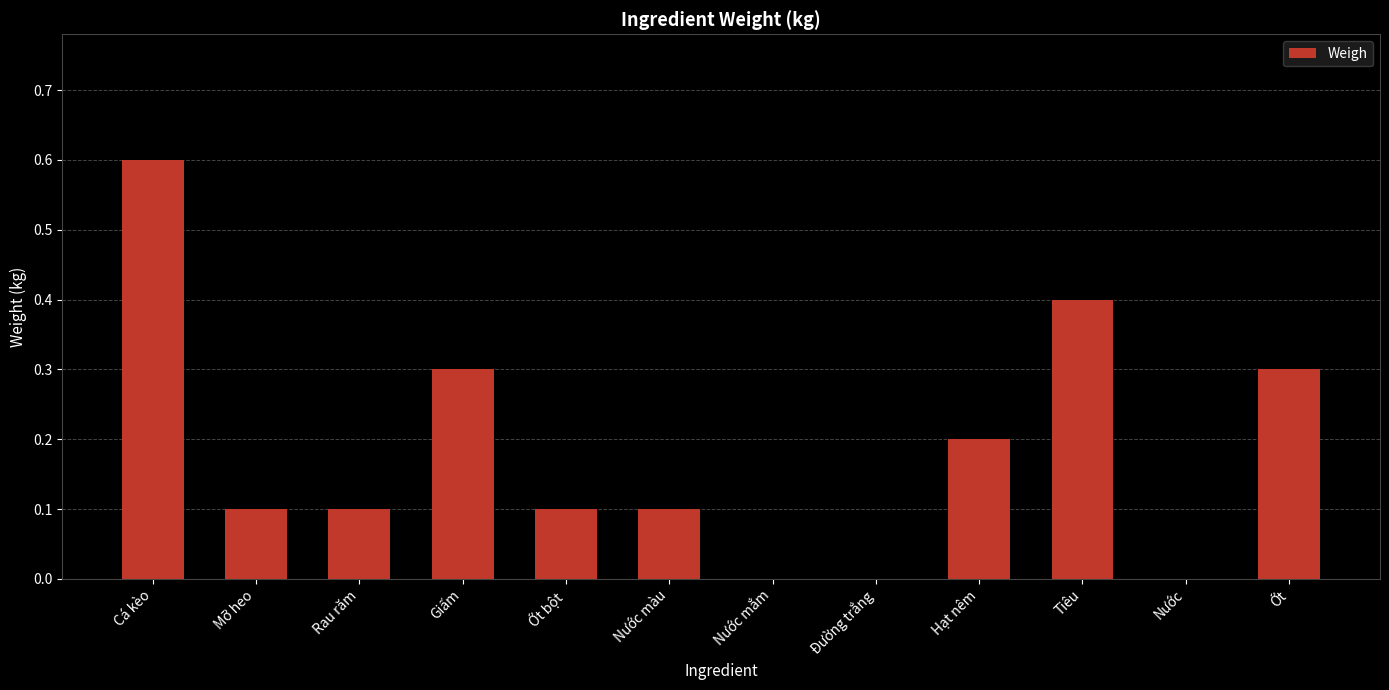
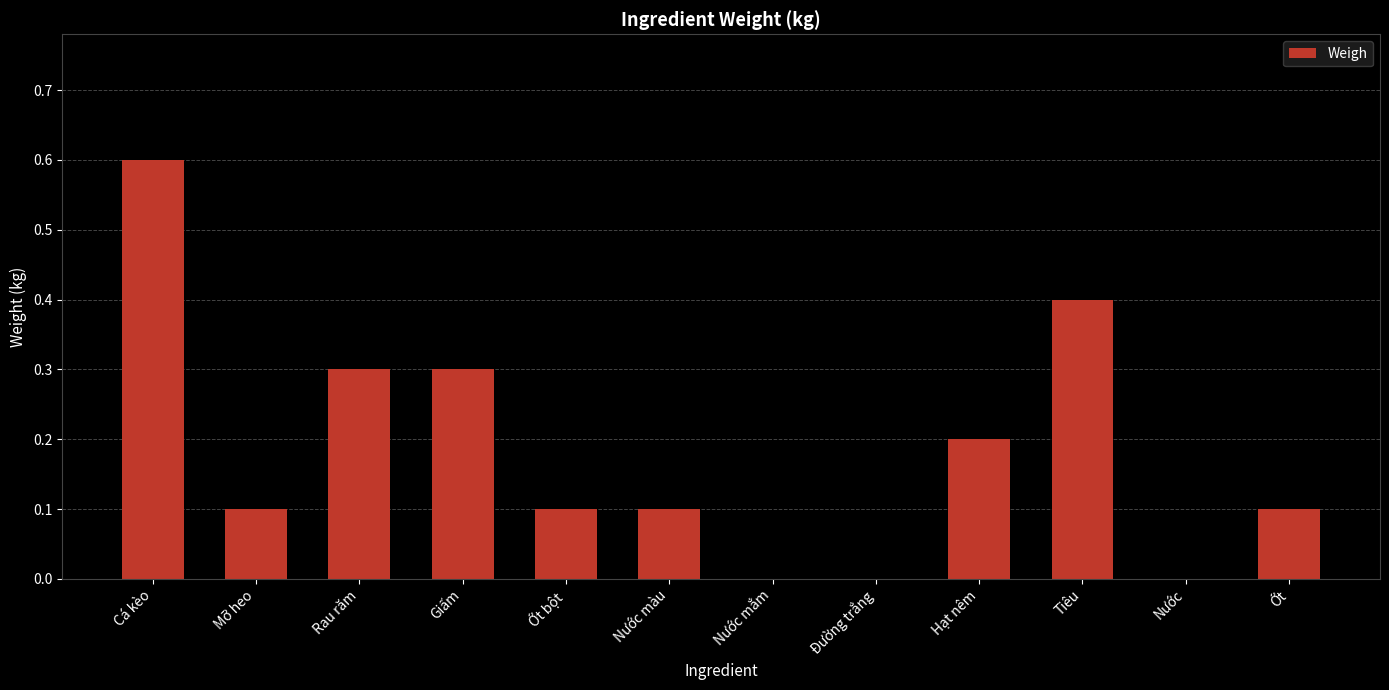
  {
    "Cá kèo": 0.6,
    "Mỡ heo": 0.1,
-   "Rau răm": 0.1,
+   "Rau răm": 0.3,
    "Giấm": 0.3,
    "Ớt bột": 0.1,
    "Nước màu": 0.1,
    "Nước mắm": 0.0,
    "Đường trắng": 0.0,
    "Hạt nêm": 0.2,
    "Tiêu": 0.4,
    "Nước": 0.0,
-   "Ớt": 0.3
+   "Ớt": 0.1
  }
